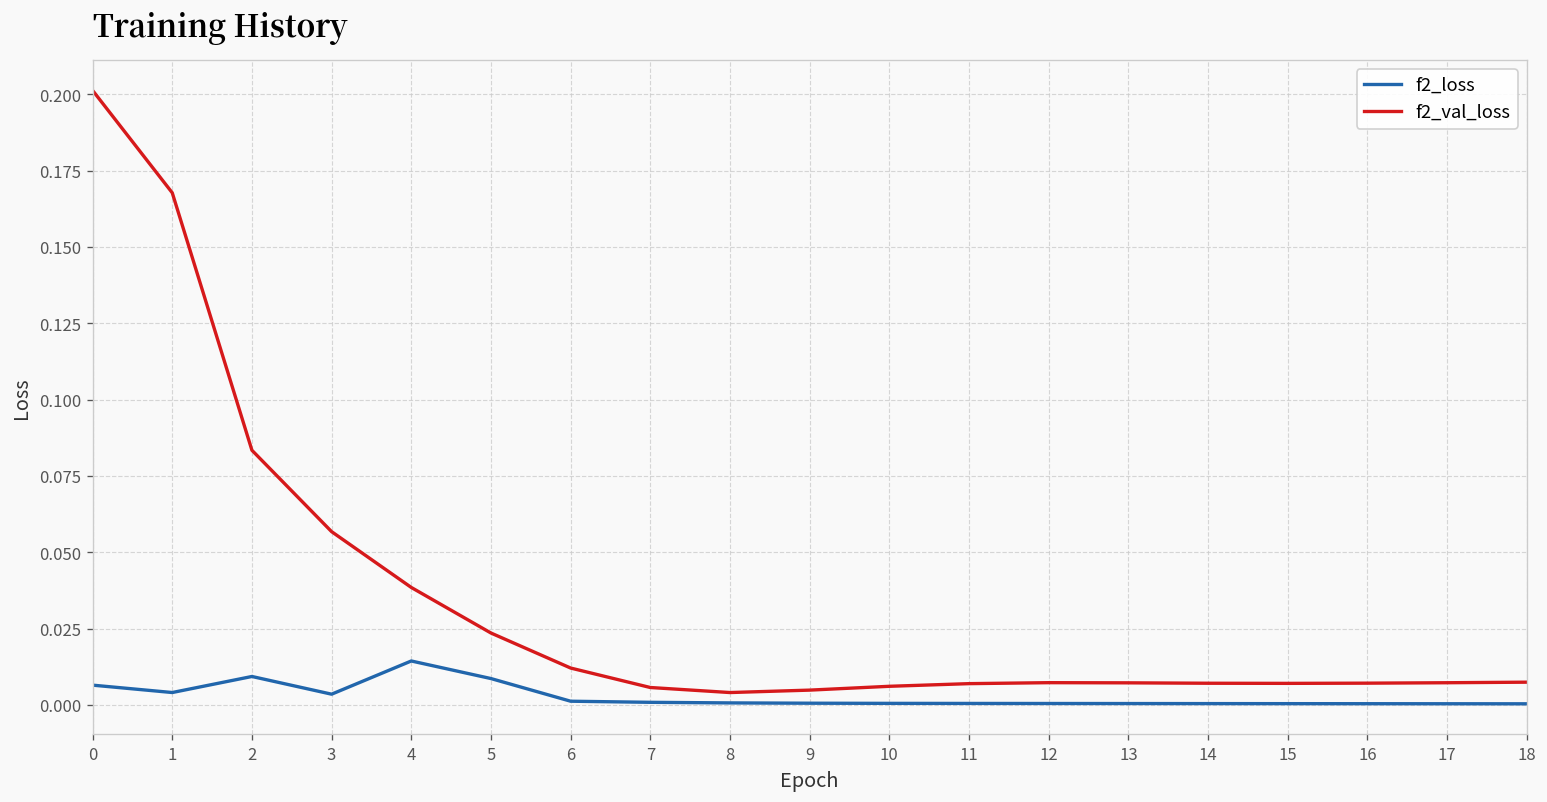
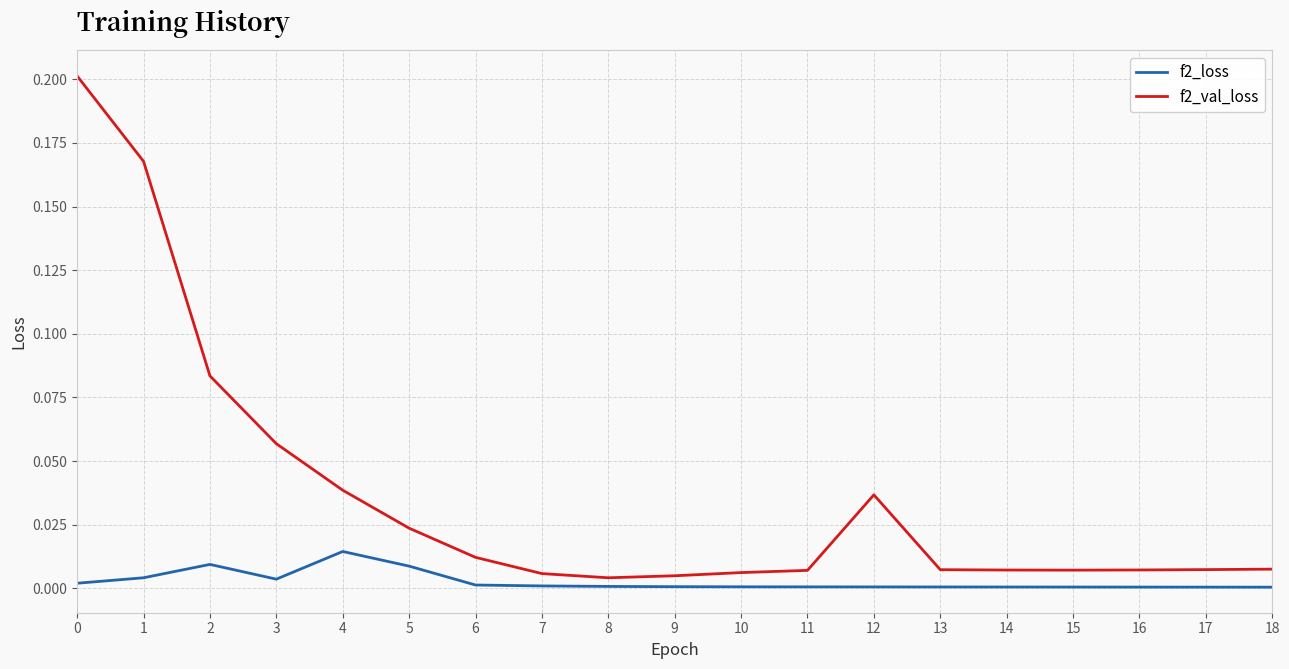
  {
    "f2_loss": {
-     "0": 0.007,
+     "0": 0.002,
      "1": 0.004,
      "2": 0.009,
      "3": 0.004,
      "4": 0.014,
      "5": 0.009,
      "6": 0.001,
      "7": 0.001,
      "8": 0.001,
      "9": 0.001,
      "10": 0.001,
      "11": 0.001,
      "12": 0.001,
      "13": 0.000,
      "14": 0.000,
      "15": 0.000,
      "16": 0.000,
      "17": 0.000,
      "18": 0.000
    },
    "f2_val_loss": {
      "0": 0.201,
      "1": 0.168,
      "2": 0.083,
      "3": 0.057,
      "4": 0.039,
      "5": 0.024,
      "6": 0.012,
      "7": 0.006,
      "8": 0.004,
      "9": 0.005,
      "10": 0.006,
      "11": 0.007,
-     "12": 0.007,
+     "12": 0.037,
      "13": 0.007,
      "14": 0.007,
      "15": 0.007,
      "16": 0.007,
      "17": 0.007,
      "18": 0.007
    }
  }
